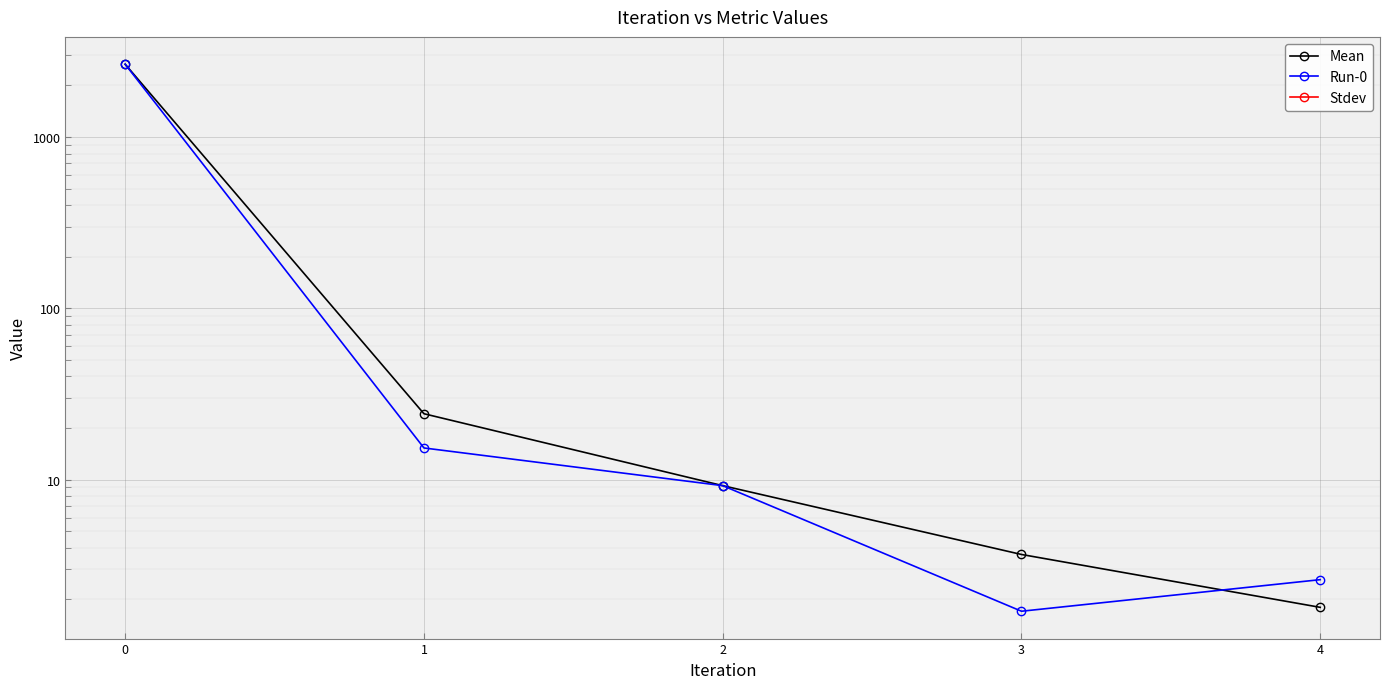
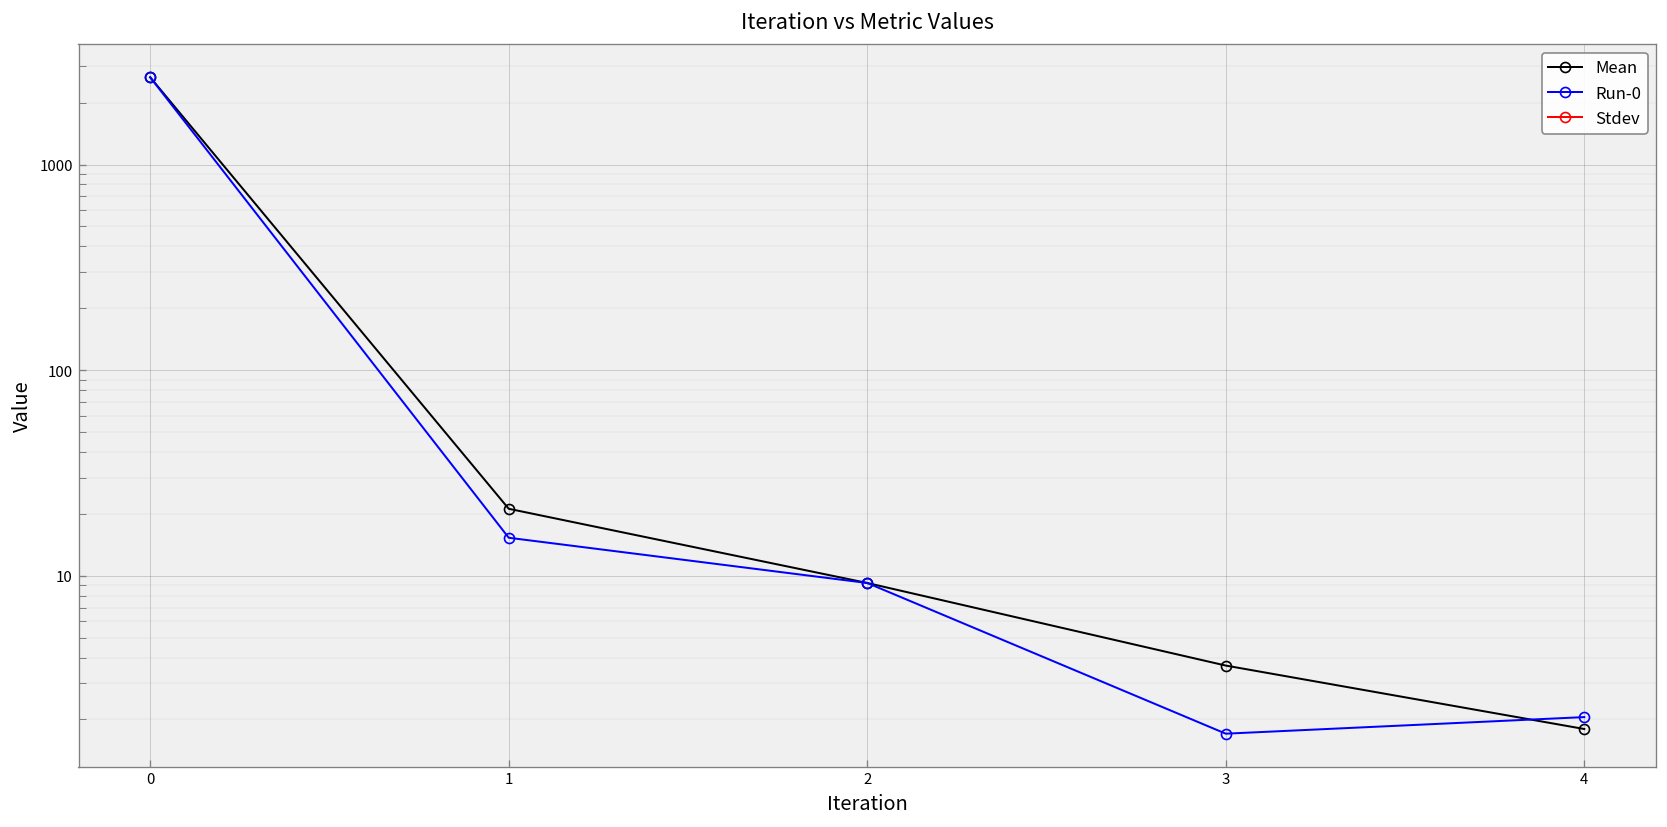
  {
    "Mean": {
-     "1": 24,
+     "1": 21,
      "3": 3.7,
      "4": 1.8
    },
    "Run-0": {
      "1": 15,
      "3": 1.7,
-     "4": 2.6
+     "4": 2.1
    }
  }
